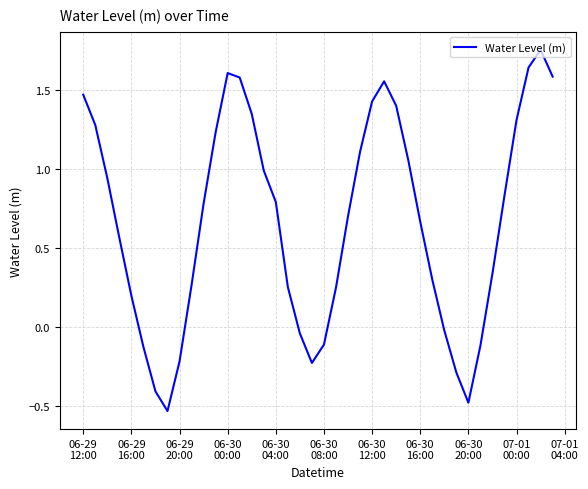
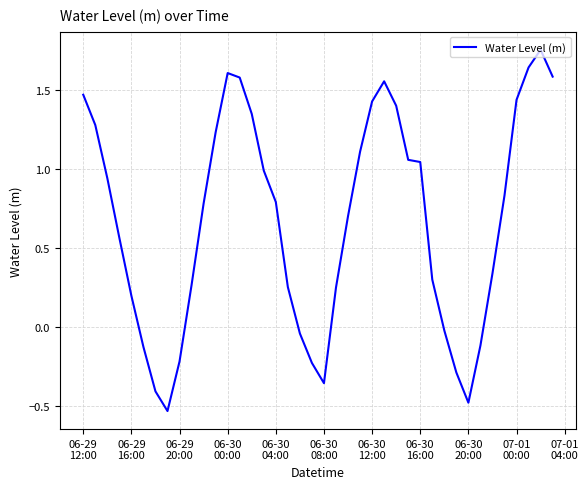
  {
    "06-29 12:00": 1.47,
    "06-29 16:00": 0.20,
    "06-29 20:00": -0.22,
    "06-30 00:00": 1.61,
    "06-30 04:00": 0.79,
-   "06-30 08:00": -0.11,
+   "06-30 08:00": -0.35,
    "06-30 12:00": 1.43,
-   "06-30 16:00": 0.67,
+   "06-30 16:00": 1.05,
    "06-30 20:00": -0.48,
-   "07-01 00:00": 1.31
+   "07-01 00:00": 1.44
  }
